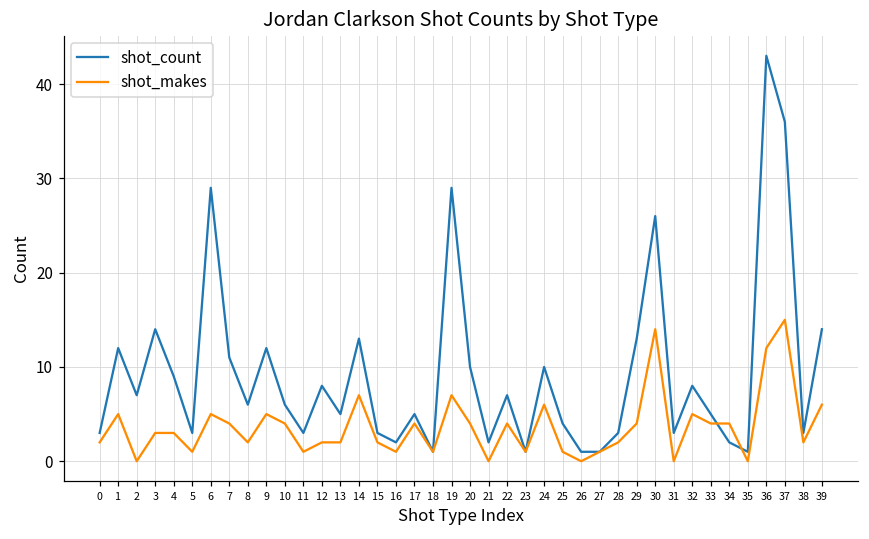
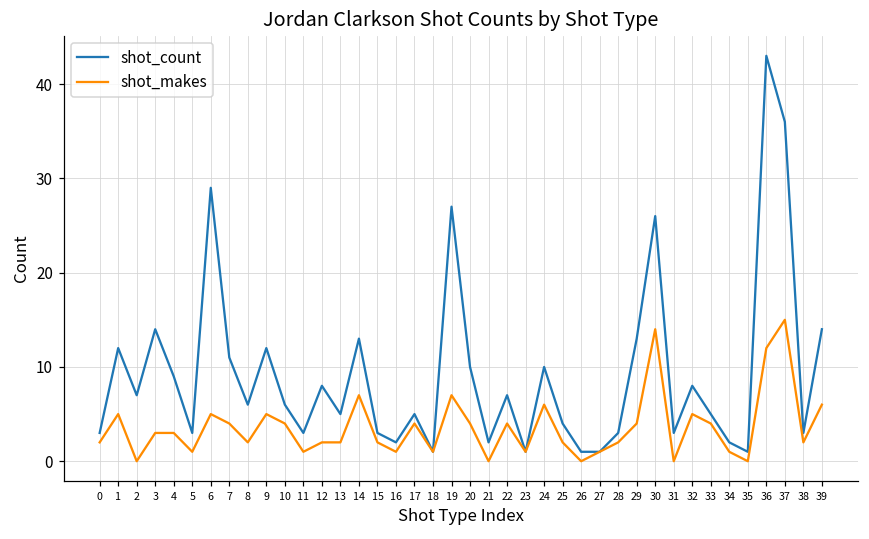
  {
    "shot_count": {
      "0": 3,
      "1": 12,
      "2": 7,
      "3": 14,
      "4": 9,
      "5": 3,
      "6": 29,
      "7": 11,
      "8": 6,
      "9": 12,
      "10": 6,
      "11": 3,
      "12": 8,
      "13": 5,
      "14": 13,
      "15": 3,
      "16": 2,
      "17": 5,
-     "19": 29,
+     "19": 27,
      "20": 10,
      "21": 2,
      "22": 7,
      "24": 10,
      "25": 4,
      "26": 1,
      "28": 3,
      "29": 13,
      "30": 26,
      "31": 3,
      "32": 8,
      "33": 5,
      "34": 2,
      "35": 1,
      "36": 43,
      "37": 36,
      "38": 3,
      "39": 14
    },
    "shot_makes": {
      "0": 2,
      "1": 5,
      "2": 0,
      "3": 3,
      "4": 3,
      "5": 1,
      "6": 5,
      "7": 4,
      "8": 2,
      "9": 5,
      "10": 4,
      "11": 1,
      "12": 2,
      "13": 2,
      "14": 7,
      "15": 2,
      "16": 1,
      "17": 4,
      "19": 7,
      "20": 4,
      "21": 0,
      "22": 4,
      "24": 6,
-     "25": 1,
+     "25": 2,
      "26": 0,
      "28": 2,
      "29": 4,
      "30": 14,
      "31": 0,
      "32": 5,
      "33": 4,
-     "34": 4,
+     "34": 1,
      "35": 0,
      "36": 12,
      "37": 15,
      "38": 2,
      "39": 6
    }
  }
